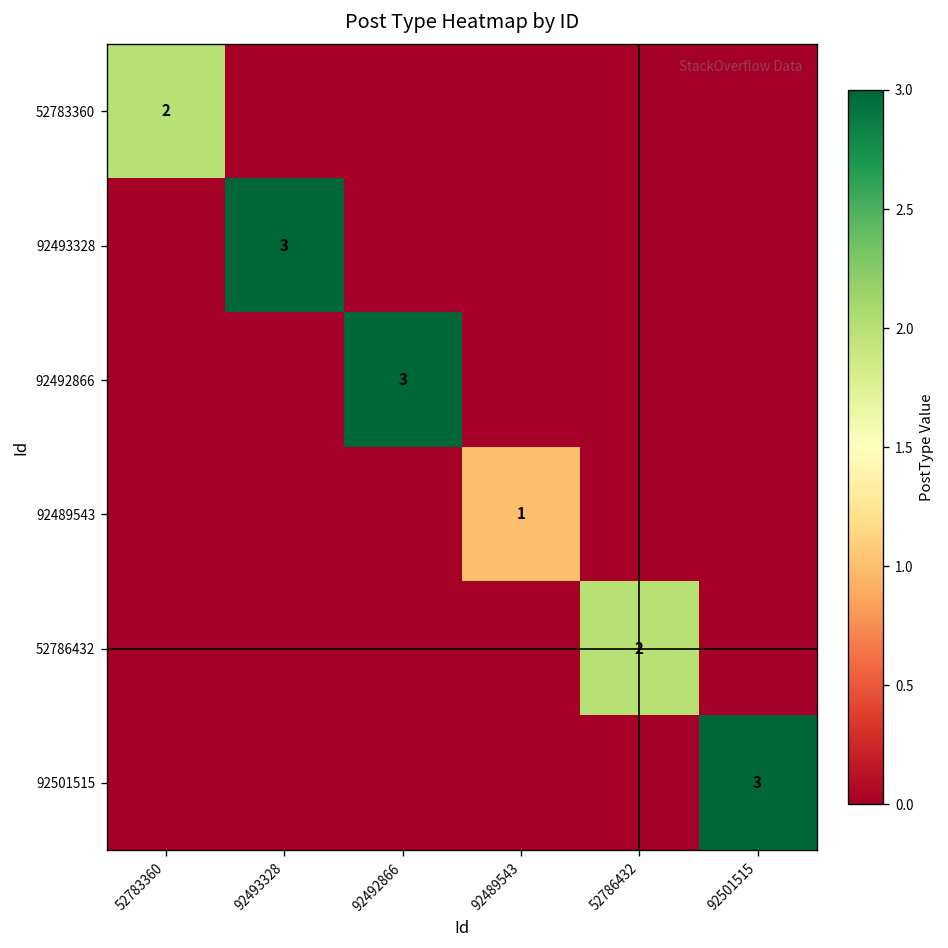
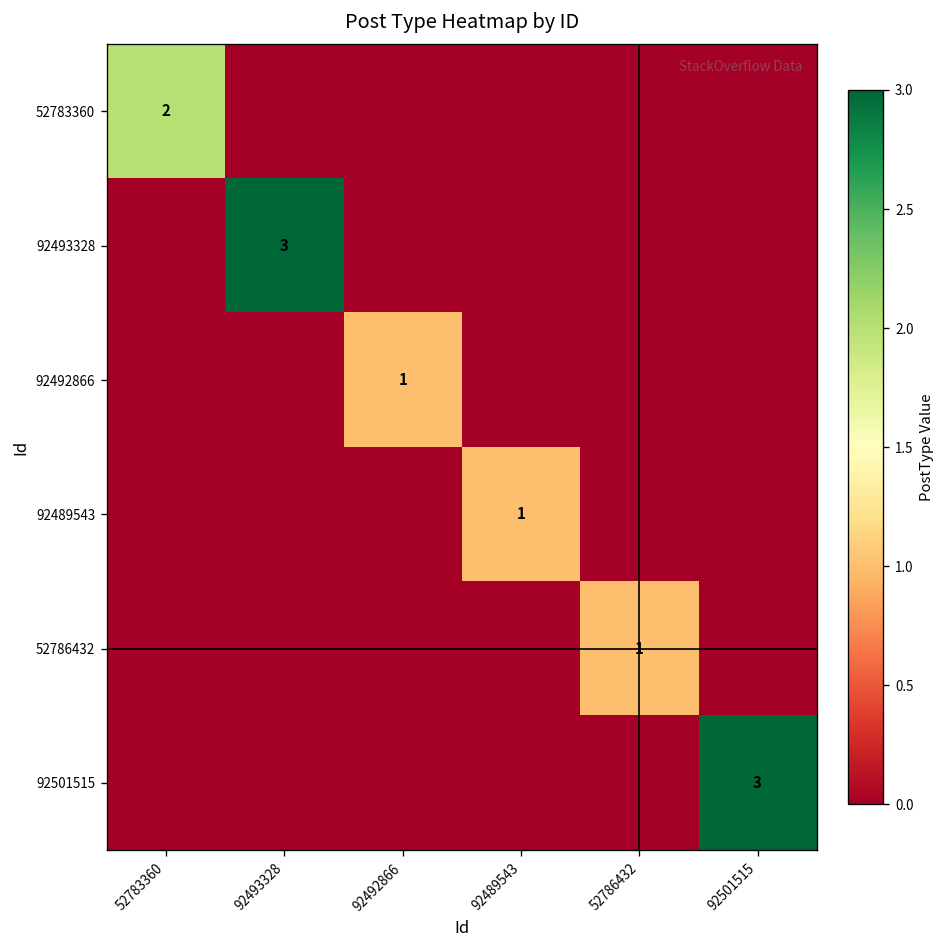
  {
    "52783360": {
      "52783360": 2
    },
    "92493328": {
      "92493328": 3
    },
    "92492866": {
-     "92492866": 3
+     "92492866": 1
    },
    "92489543": {
      "92489543": 1
    },
    "52786432": {
-     "52786432": 2
+     "52786432": 1
    },
    "92501515": {
      "92501515": 3
    }
  }
